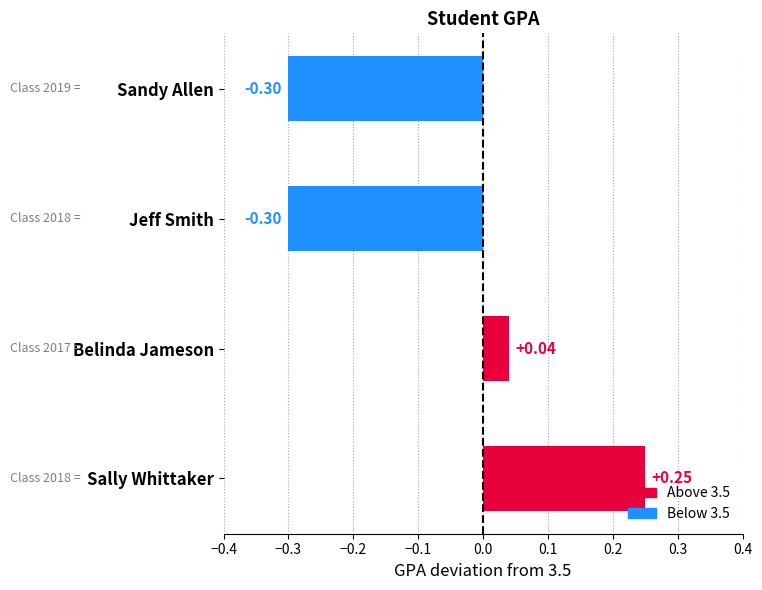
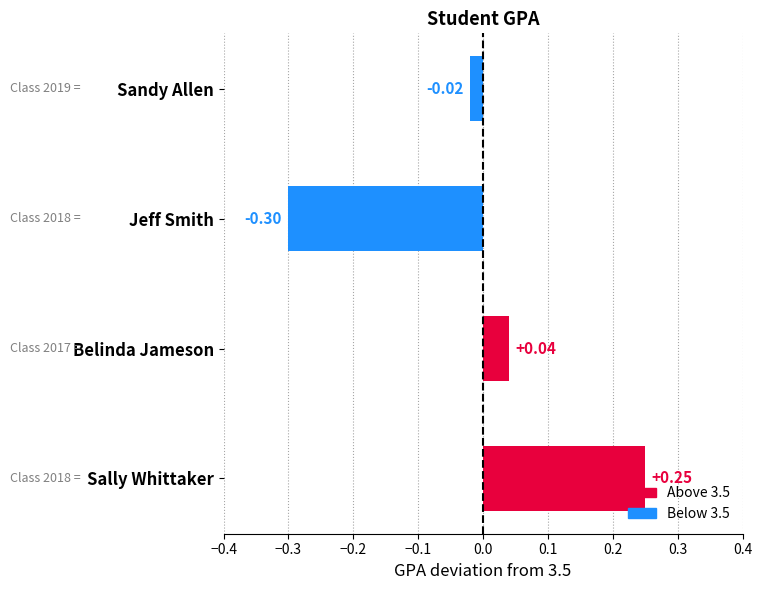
  {
-   "Sandy Allen": "-0.30",
+   "Sandy Allen": "-0.02",
    "Jeff Smith": "-0.30",
    "Belinda Jameson": "+0.04",
    "Sally Whittaker": "+0.25"
  }
